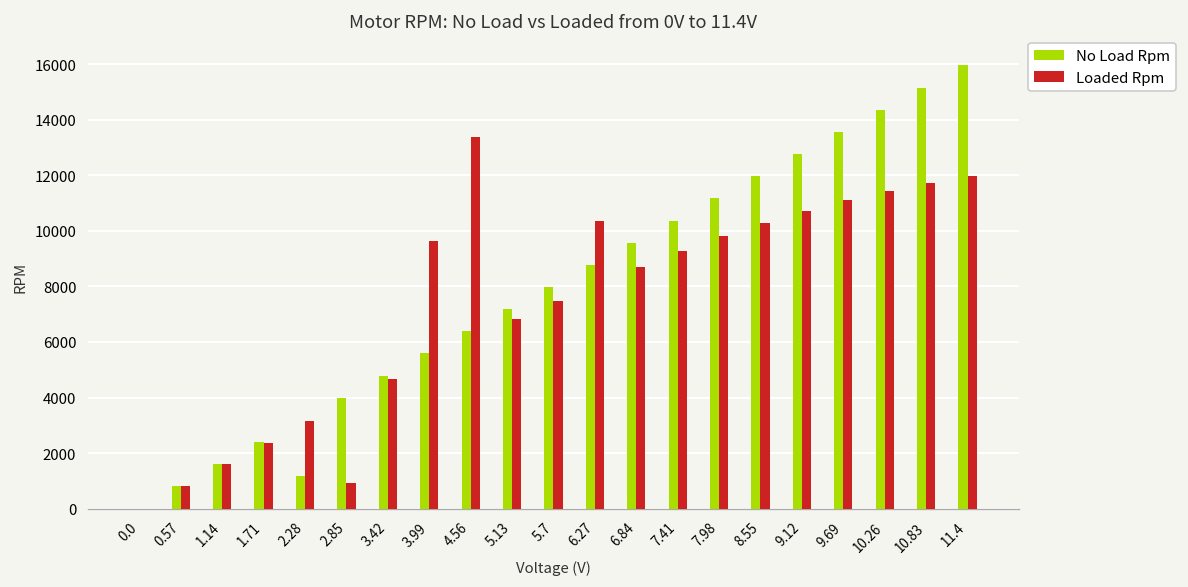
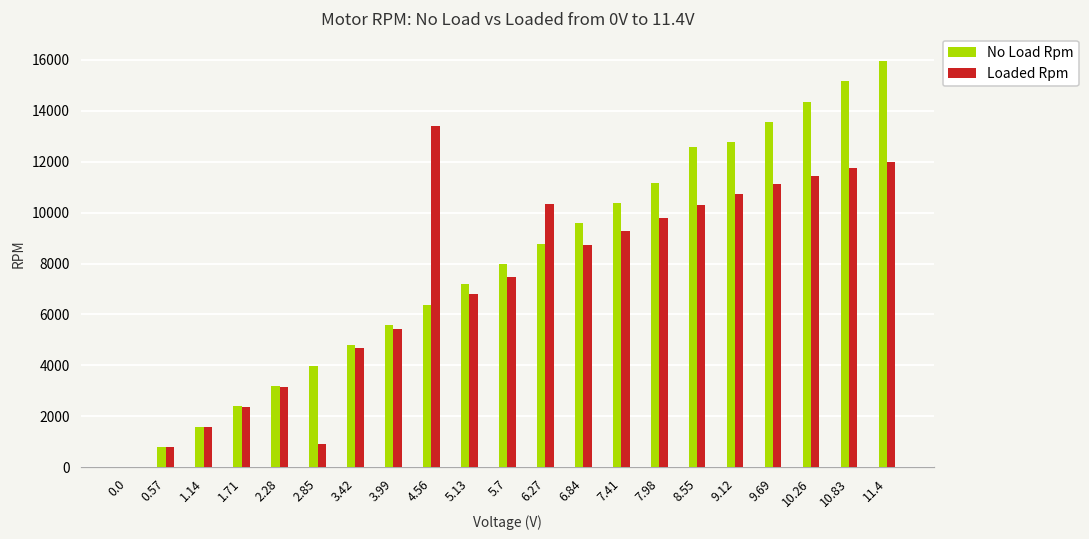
  {
    "No Load Rpm": {
      "0.0": 0,
      "0.57": 800,
      "1.14": 1600,
      "1.71": 2400,
-     "2.28": 1200,
+     "2.28": 3200,
      "2.85": 4000,
      "3.42": 4800,
      "3.99": 5600,
      "4.56": 6400,
      "5.13": 7200,
      "5.7": 8000,
      "6.27": 8800,
      "6.84": 9600,
      "7.41": 10400,
      "7.98": 11200,
-     "8.55": 12000,
+     "8.55": 12600,
      "9.12": 12800,
      "9.69": 13600,
      "10.26": 14400,
      "10.83": 15200,
      "11.4": 16000
    },
    "Loaded Rpm": {
      "0.0": 0,
      "0.57": 800,
      "1.14": 1600,
      "1.71": 2400,
      "2.28": 3200,
      "2.85": 900,
      "3.42": 4700,
-     "3.99": 9600,
+     "3.99": 5400,
      "4.56": 13400,
      "5.13": 6800,
      "5.7": 7500,
      "6.27": 10300,
      "6.84": 8700,
      "7.41": 9300,
      "7.98": 9800,
      "8.55": 10300,
      "9.12": 10700,
      "9.69": 11100,
      "10.26": 11500,
      "10.83": 11700,
      "11.4": 12000
    }
  }
